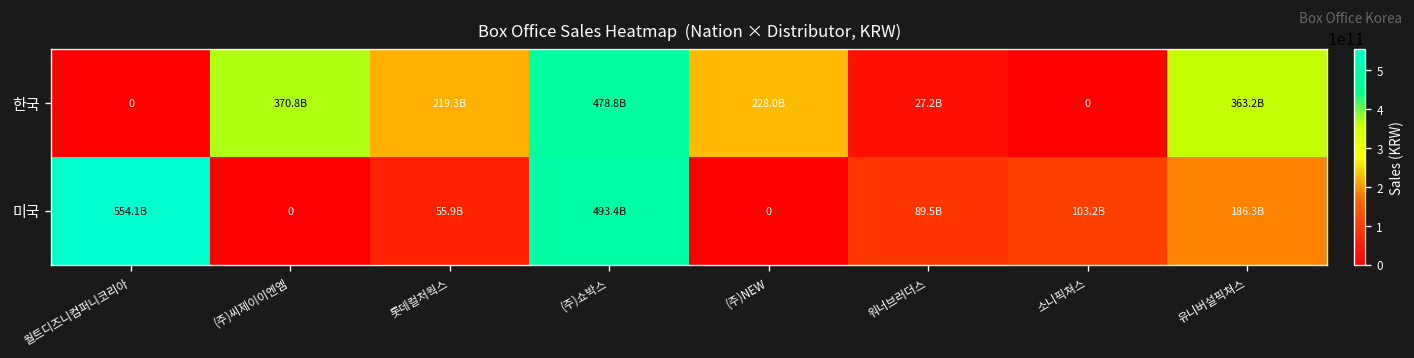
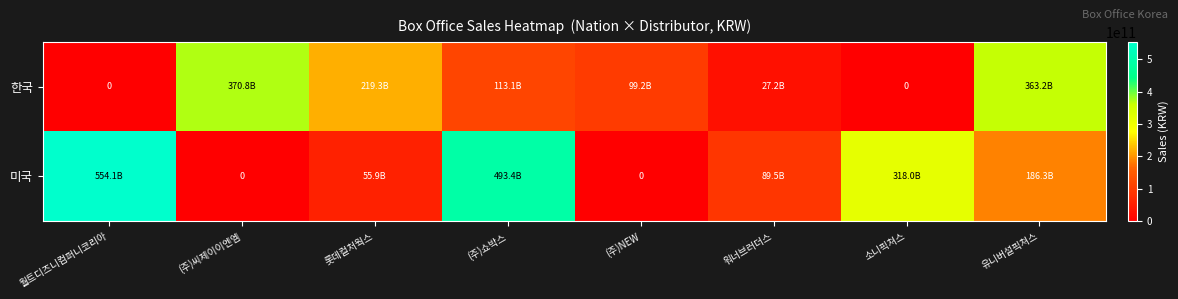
  {
    "한국": {
      "월트디즈니컴퍼니코리아": "0",
      "(주)씨제이이엔엠": "370.8B",
      "롯데컬처웍스": "219.3B",
-     "(주)쇼박스": "478.8B",
-     "(주)NEW": "228.0B",
+     "(주)쇼박스": "113.1B",
+     "(주)NEW": "99.2B",
      "워너브러더스": "27.2B",
      "소니픽쳐스": "0",
      "유니버설픽쳐스": "363.2B"
    },
    "미국": {
      "월트디즈니컴퍼니코리아": "554.1B",
      "(주)씨제이이엔엠": "0",
      "롯데컬처웍스": "55.9B",
      "(주)쇼박스": "493.4B",
      "(주)NEW": "0",
      "워너브러더스": "89.5B",
-     "소니픽쳐스": "103.2B",
+     "소니픽쳐스": "318.0B",
      "유니버설픽쳐스": "186.3B"
    }
  }
